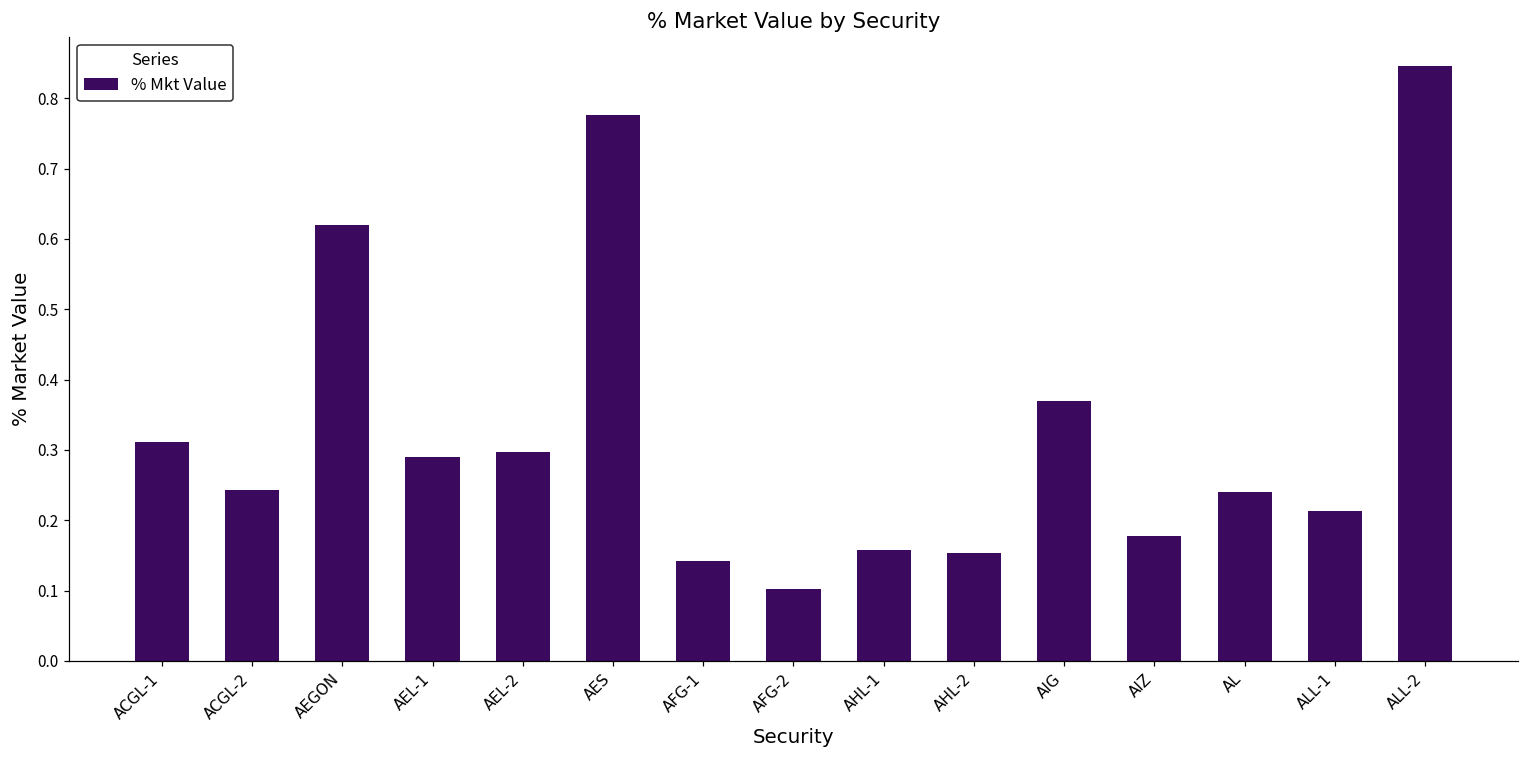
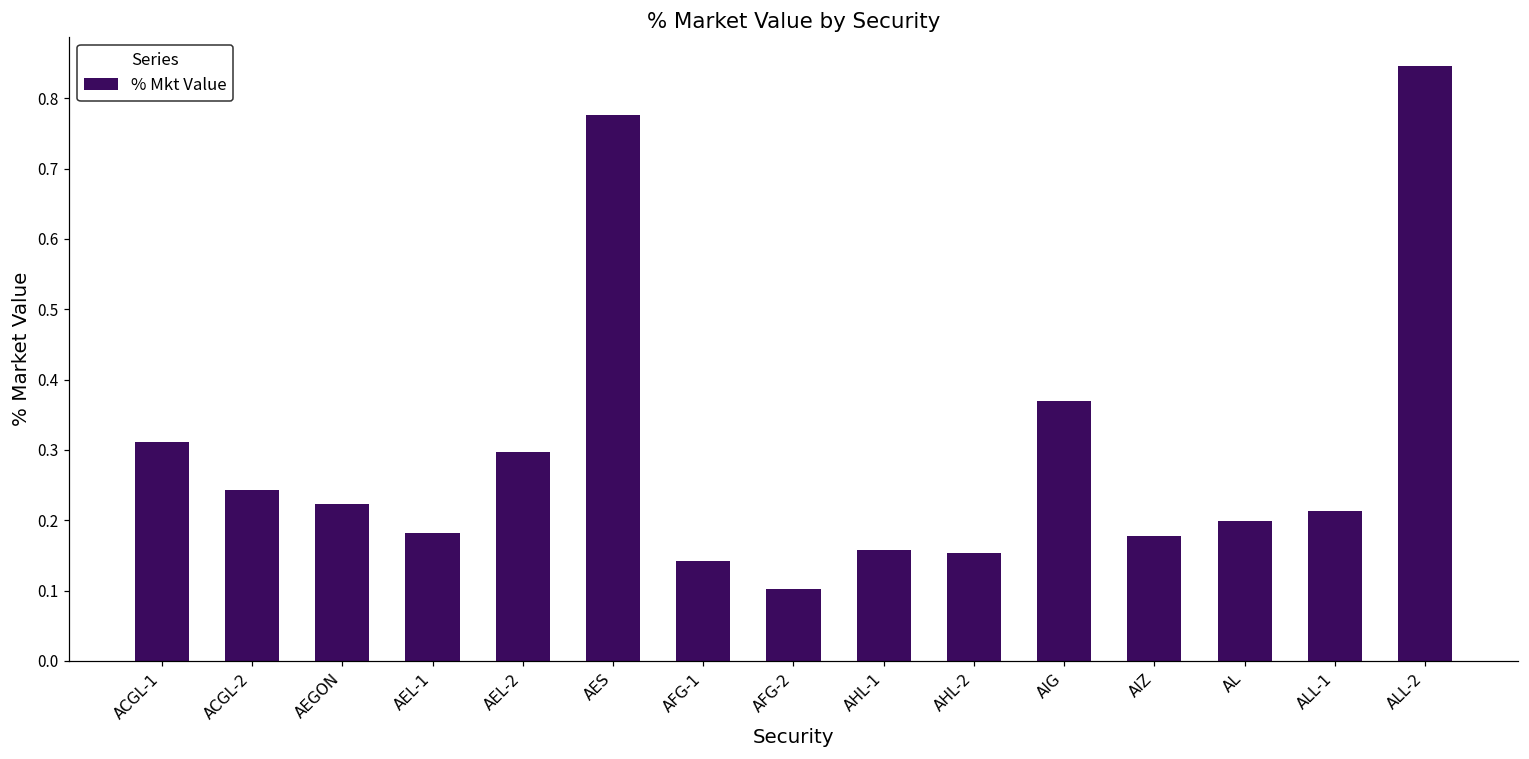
  {
    "ACGL-1": 0.31,
    "ACGL-2": 0.24,
-   "AEGON": 0.62,
-   "AEL-1": 0.29,
+   "AEGON": 0.22,
+   "AEL-1": 0.18,
    "AEL-2": 0.30,
    "AES": 0.78,
    "AFG-1": 0.14,
    "AFG-2": 0.10,
    "AHL-1": 0.16,
    "AHL-2": 0.15,
    "AIG": 0.37,
    "AIZ": 0.18,
-   "AL": 0.24,
+   "AL": 0.20,
    "ALL-1": 0.21,
    "ALL-2": 0.85
  }
